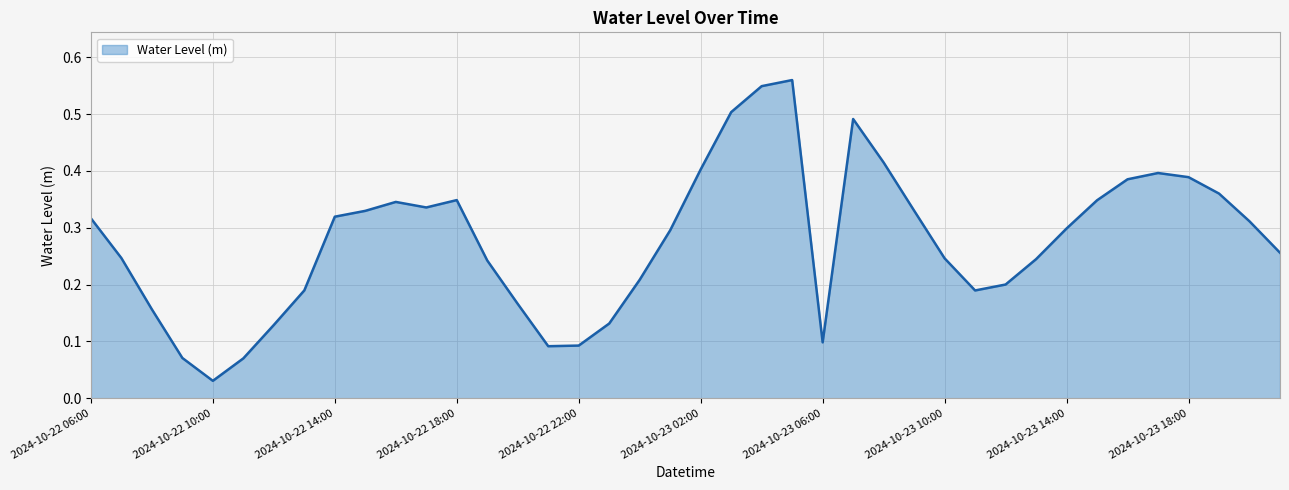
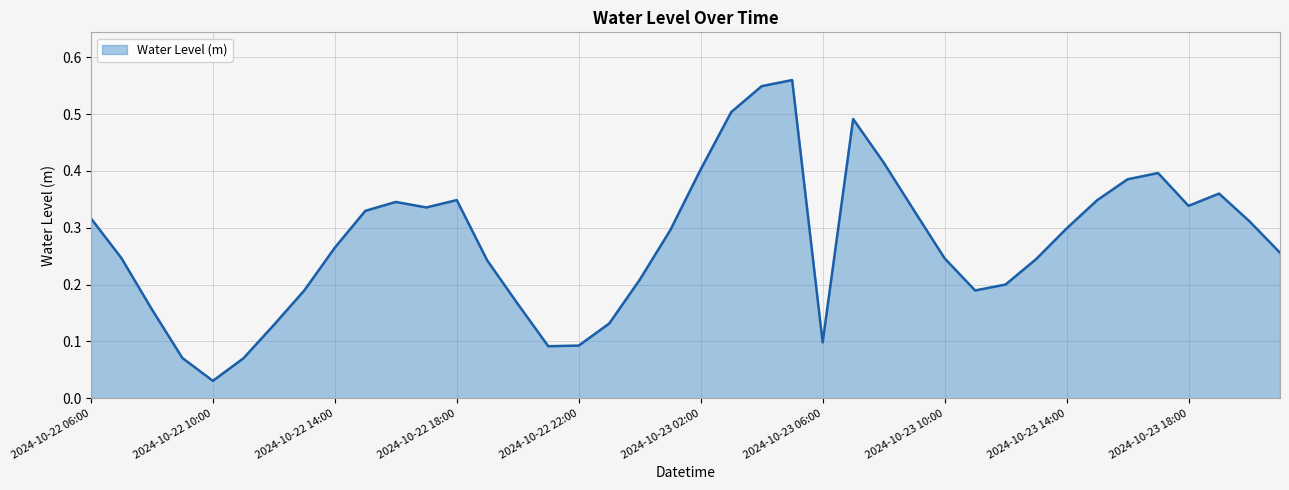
  {
    "2024-10-22 06:00": 0.32,
    "2024-10-22 10:00": 0.03,
-   "2024-10-22 14:00": 0.32,
+   "2024-10-22 14:00": 0.26,
    "2024-10-22 18:00": 0.35,
    "2024-10-22 22:00": 0.09,
    "2024-10-23 02:00": 0.40,
    "2024-10-23 06:00": 0.10,
    "2024-10-23 10:00": 0.25,
    "2024-10-23 14:00": 0.30,
-   "2024-10-23 18:00": 0.39
+   "2024-10-23 18:00": 0.34
  }
